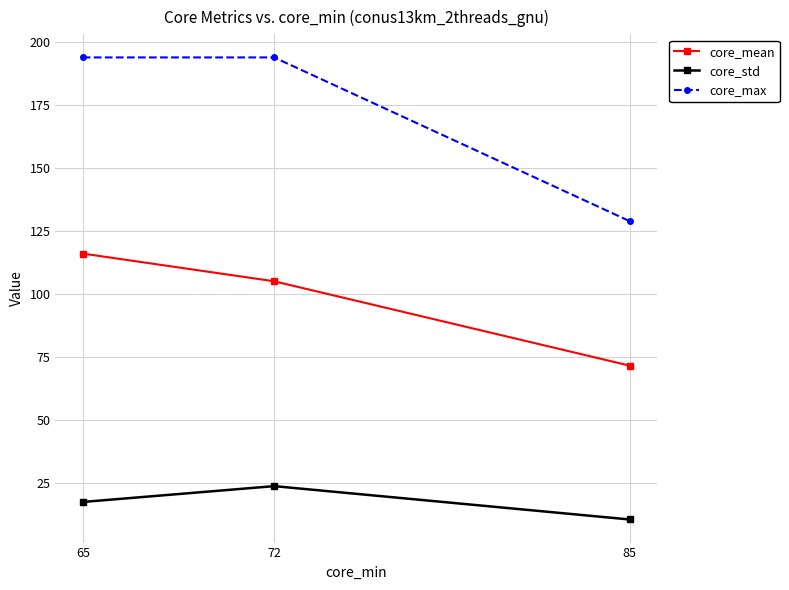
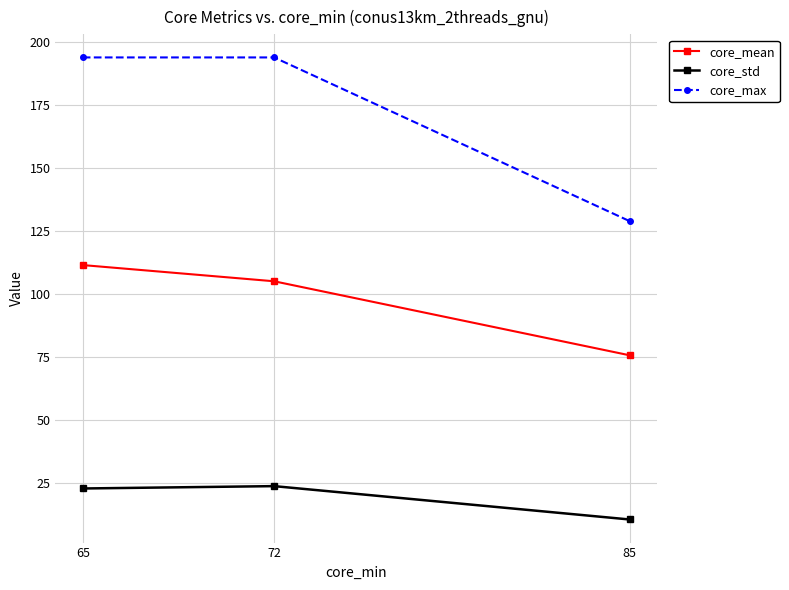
  {
    "core_mean": {
-     "65": 116,
+     "65": 112,
      "72": 105,
-     "85": 72
+     "85": 76
    },
    "core_std": {
-     "65": 17,
+     "65": 23,
      "72": 24,
      "85": 11
    },
    "core_max": {
      "65": 194,
      "72": 194,
      "85": 129
    }
  }
